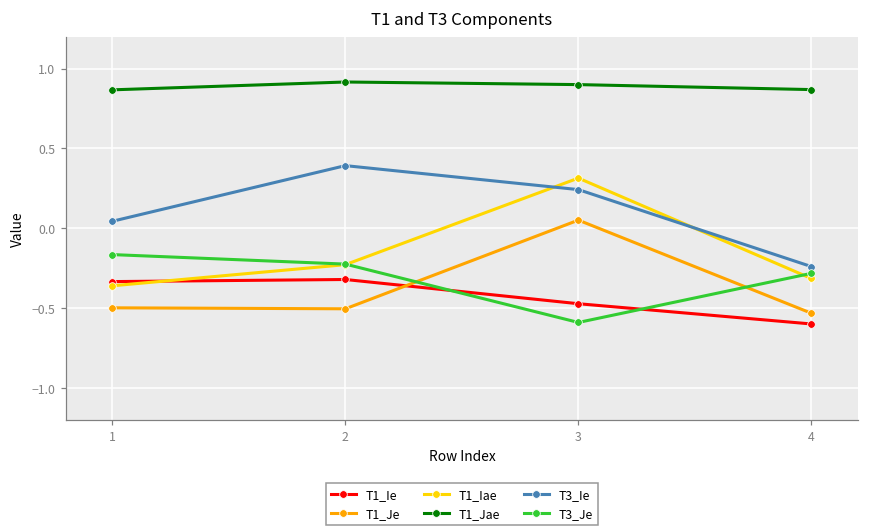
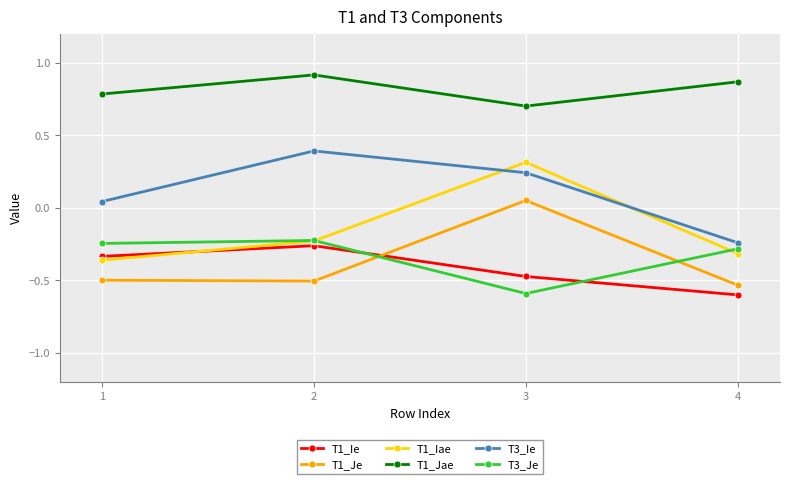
  {
    "T1_Ie": {
      "1": -0.34,
-     "2": -0.32,
+     "2": -0.26,
      "3": -0.47,
      "4": -0.60
    },
    "T1_Jae": {
-     "1": 0.87,
+     "1": 0.78,
      "2": 0.92,
-     "3": 0.90,
+     "3": 0.70,
      "4": 0.87
    },
    "T3_Ie": {
      "1": 0.04,
      "2": 0.39,
      "3": 0.24,
      "4": -0.24
    },
    "T3_Je": {
-     "1": -0.17,
+     "1": -0.25,
      "3": -0.59,
      "4": -0.28
    }
  }
